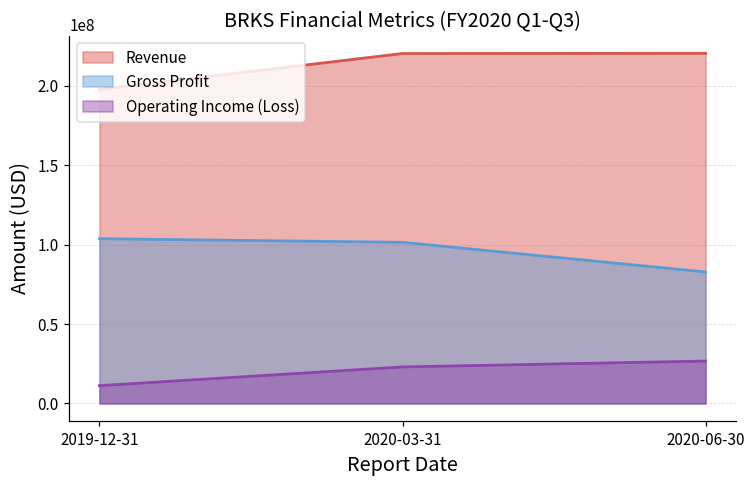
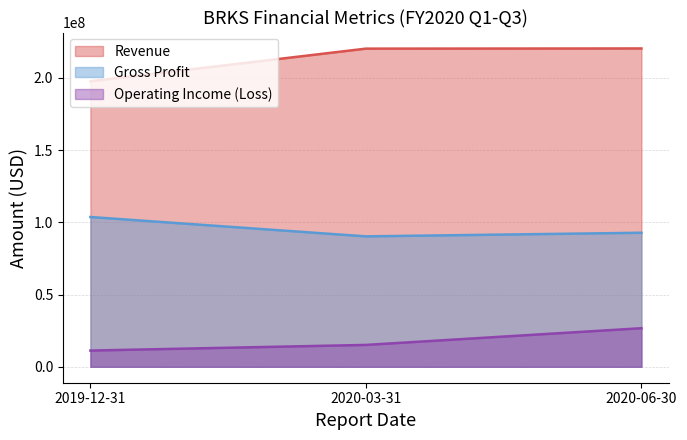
  {
    "Revenue": {
      "2020-03-31": 220000000,
      "2020-06-30": 220000000
    },
    "Gross Profit": {
      "2019-12-31": 104000000,
-     "2020-03-31": 101000000,
-     "2020-06-30": 83000000
+     "2020-03-31": 90000000,
+     "2020-06-30": 93000000
    },
    "Operating Income (Loss)": {
      "2019-12-31": 11000000,
-     "2020-03-31": 23000000,
+     "2020-03-31": 15000000,
      "2020-06-30": 27000000
    }
  }
